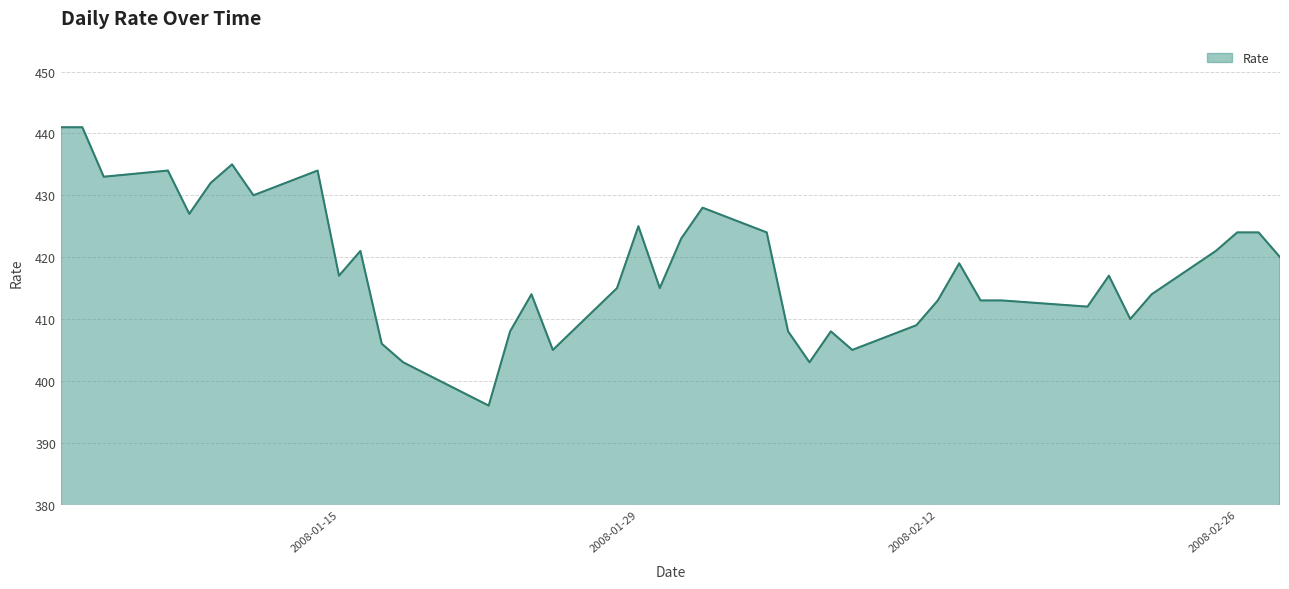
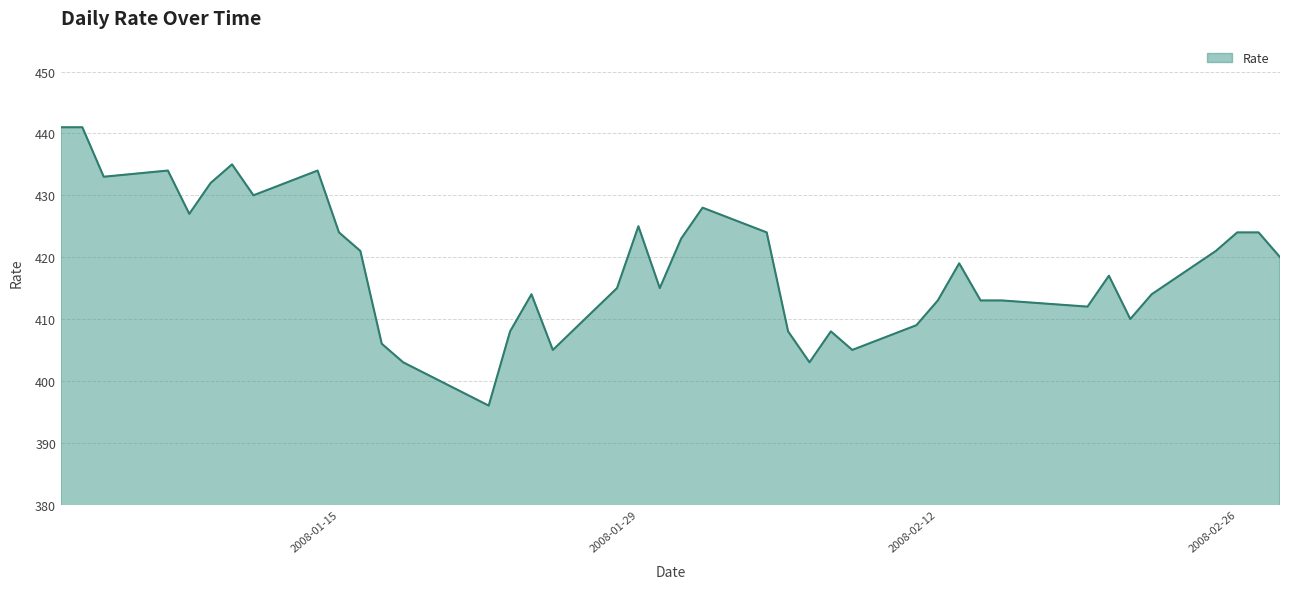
  {
-   "2008-01-15": 417,
+   "2008-01-15": 424,
    "2008-01-29": 425,
    "2008-02-12": 413,
    "2008-02-26": 424
  }
